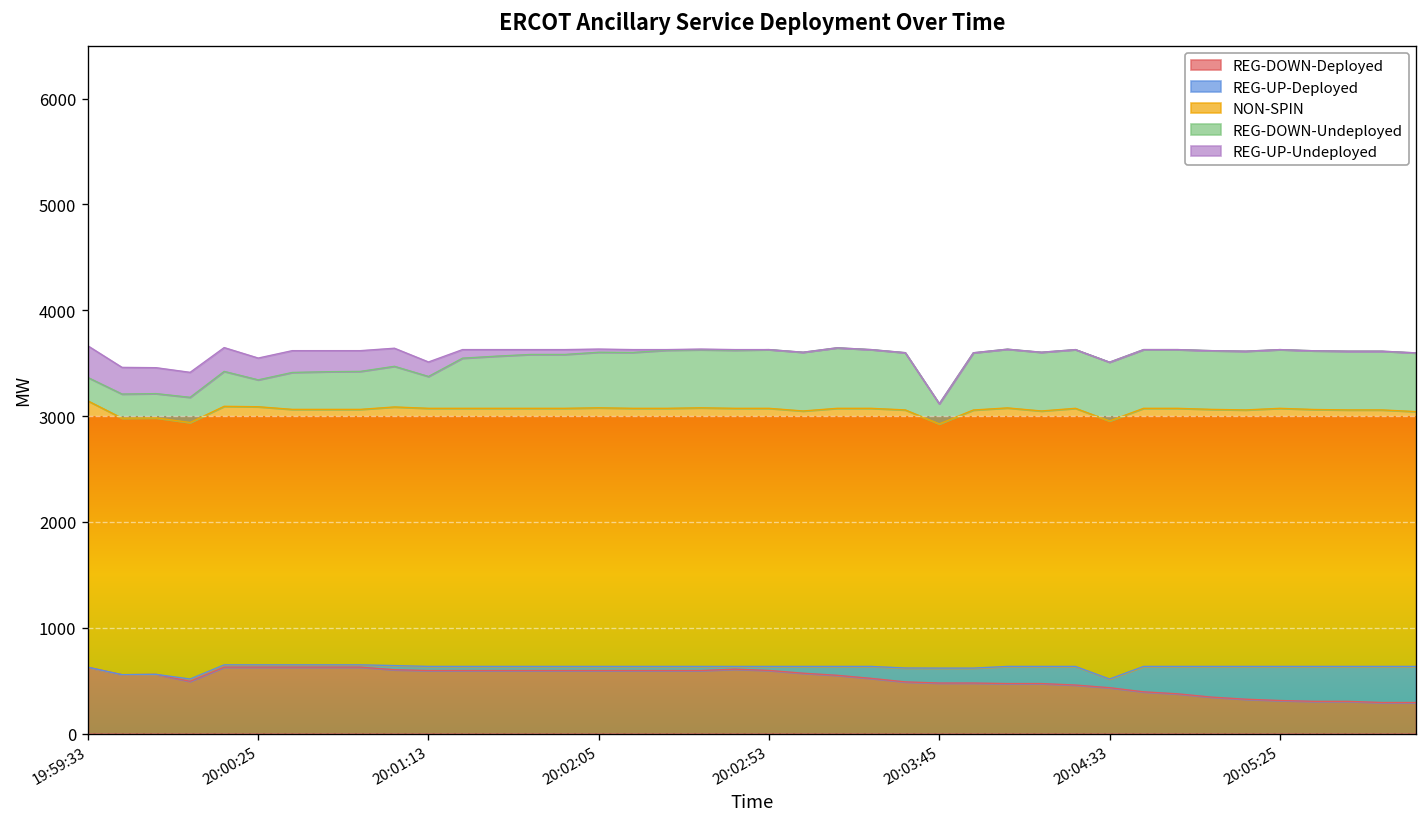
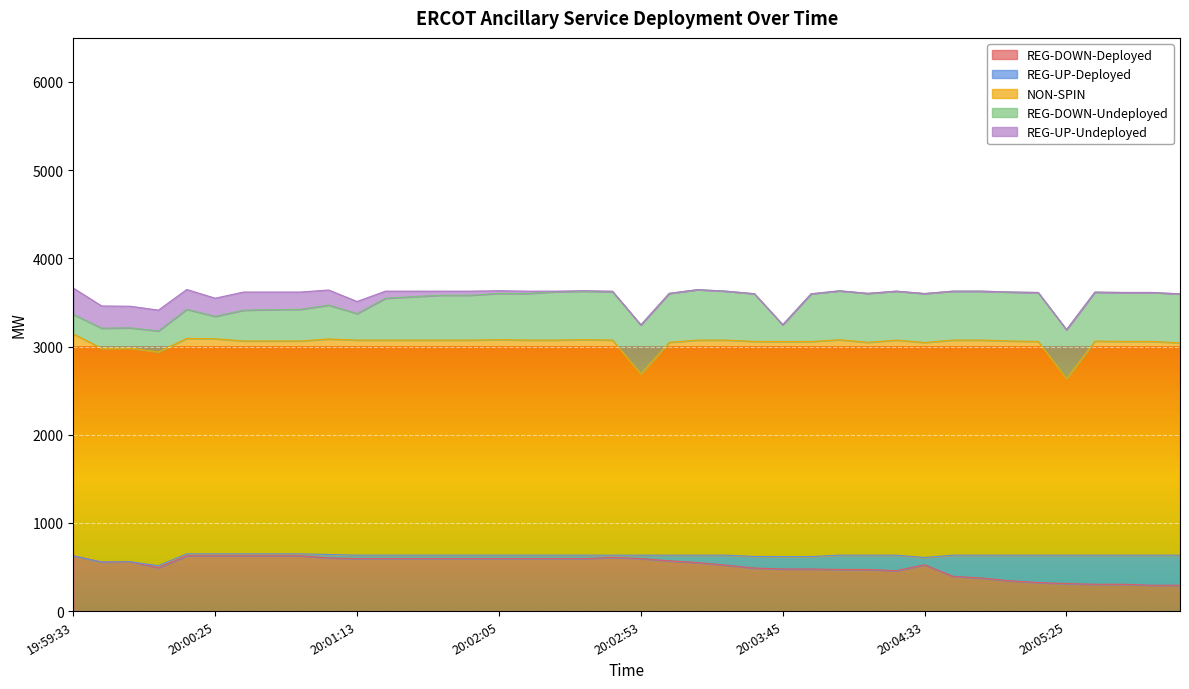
  {
    "REG-DOWN-Deployed": {
      "20:01:13": 600,
      "20:02:05": 600,
      "20:02:53": 600,
      "20:03:45": 500,
-     "20:04:33": 400,
+     "20:04:33": 500,
      "20:05:25": 300
    },
    "REG-UP-Deployed": {
      "20:01:13": 0,
      "20:02:05": 0,
      "20:02:53": 0,
      "20:03:45": 100,
      "20:04:33": 100,
      "20:05:25": 300
    },
    "NON-SPIN": {
      "19:59:33": 2500,
      "20:00:25": 2400,
      "20:01:13": 2400,
      "20:02:05": 2400,
-     "20:02:53": 2400,
-     "20:03:45": 2300,
+     "20:02:53": 2100,
+     "20:03:45": 2400,
      "20:04:33": 2400,
-     "20:05:25": 2400
+     "20:05:25": 2000
    },
    "REG-DOWN-Undeployed": {
      "19:59:33": 200,
      "20:00:25": 300,
      "20:01:13": 300,
      "20:02:05": 500
    },
    "REG-UP-Undeployed": {
      "19:59:33": 300,
      "20:00:25": 200,
      "20:01:13": 100,
      "20:02:05": 0
    }
  }
